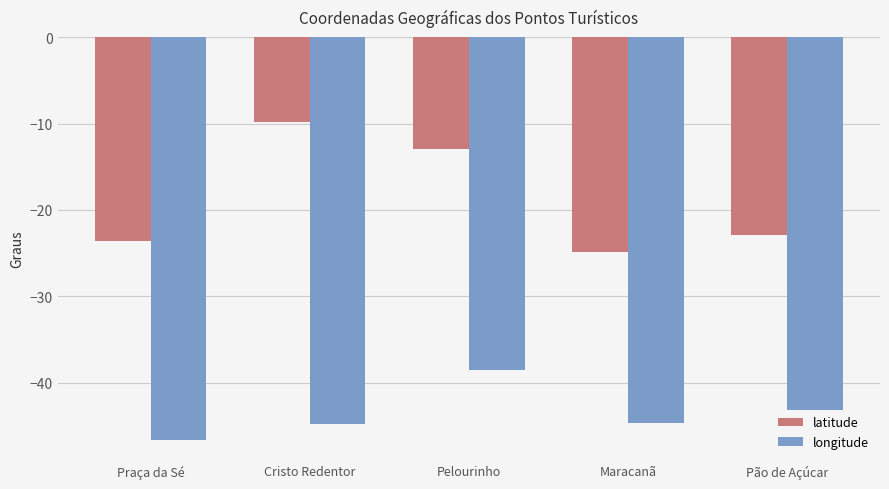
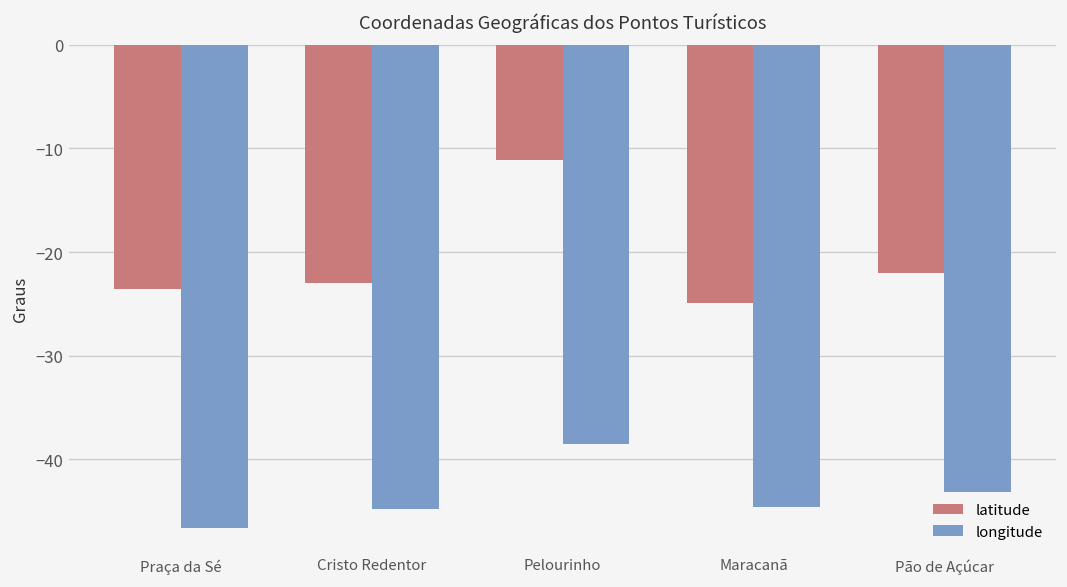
  {
    "latitude": {
      "Praça da Sé": -24,
-     "Cristo Redentor": -10,
-     "Pelourinho": -13,
+     "Cristo Redentor": -23,
+     "Pelourinho": -11,
      "Maracanã": -25,
-     "Pão de Açúcar": -23
+     "Pão de Açúcar": -22
    },
    "longitude": {
      "Praça da Sé": -47,
      "Cristo Redentor": -45,
      "Pelourinho": -39,
      "Maracanã": -45,
      "Pão de Açúcar": -43
    }
  }
